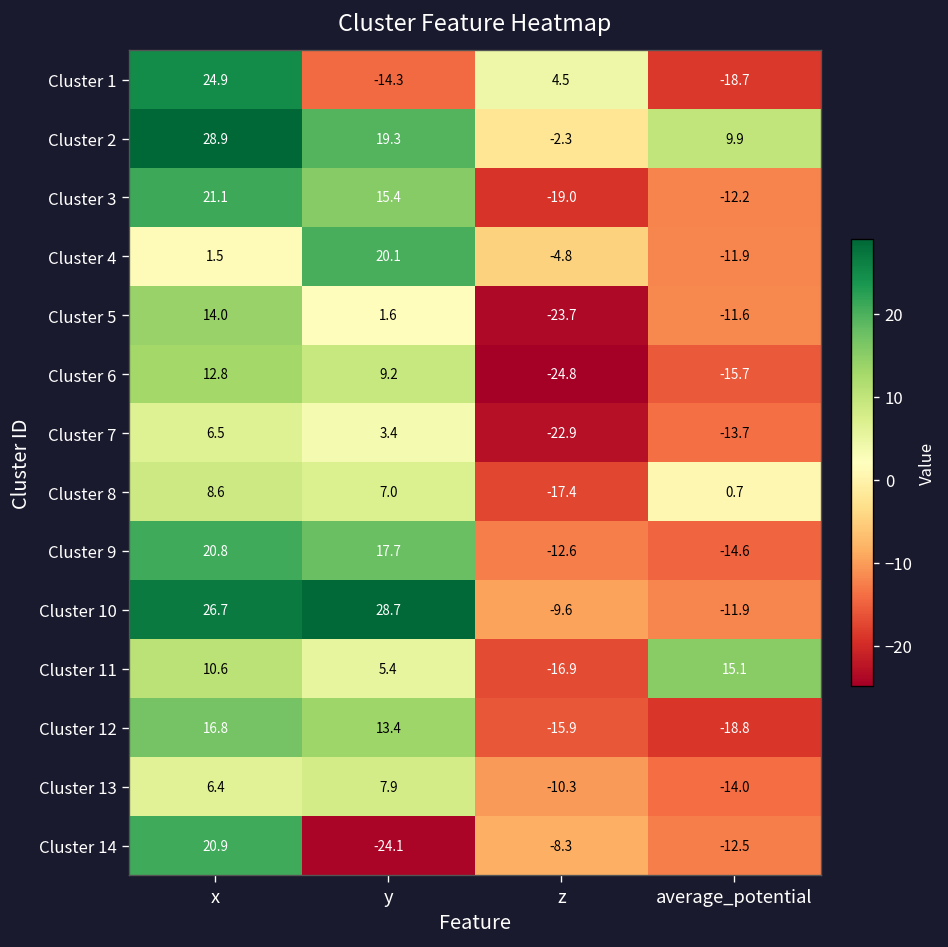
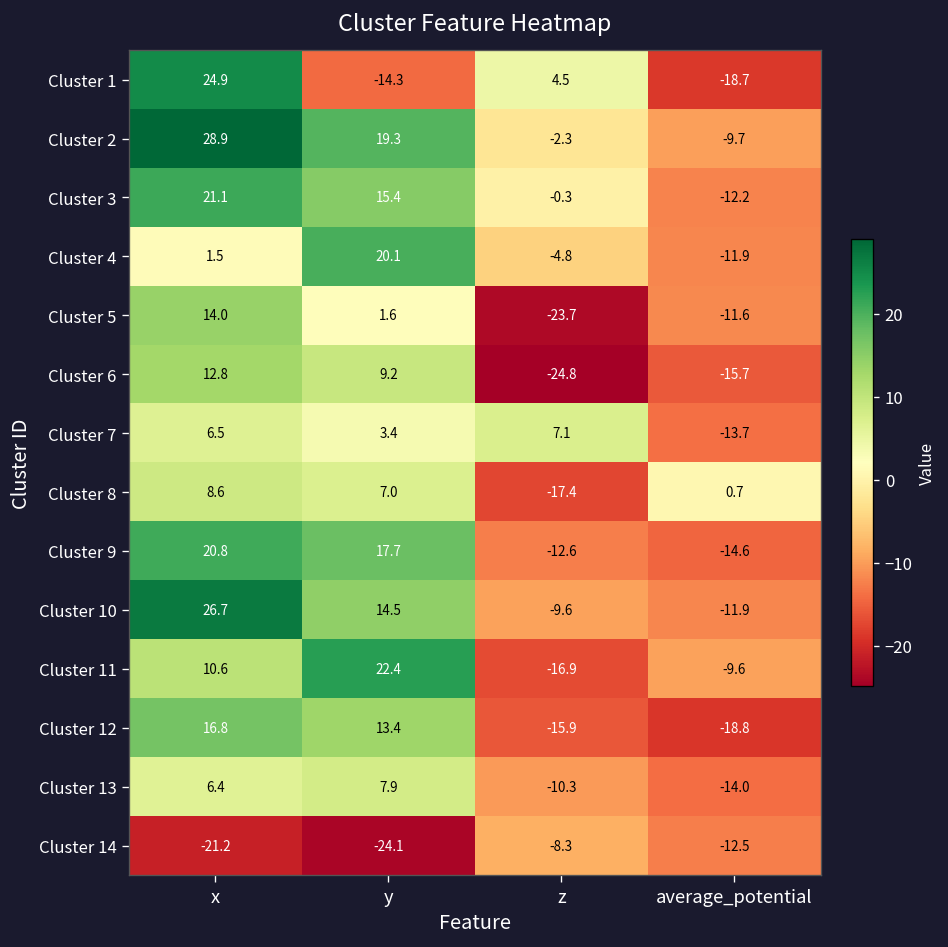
  {
    "Cluster 1": {
      "x": 24.9,
      "y": -14.3,
      "z": 4.5,
      "average_potential": -18.7
    },
    "Cluster 2": {
      "x": 28.9,
      "y": 19.3,
      "z": -2.3,
-     "average_potential": 9.9
+     "average_potential": -9.7
    },
    "Cluster 3": {
      "x": 21.1,
      "y": 15.4,
-     "z": -19.0,
+     "z": -0.3,
      "average_potential": -12.2
    },
    "Cluster 4": {
      "x": 1.5,
      "y": 20.1,
      "z": -4.8,
      "average_potential": -11.9
    },
    "Cluster 5": {
      "x": 14.0,
      "y": 1.6,
      "z": -23.7,
      "average_potential": -11.6
    },
    "Cluster 6": {
      "x": 12.8,
      "y": 9.2,
      "z": -24.8,
      "average_potential": -15.7
    },
    "Cluster 7": {
      "x": 6.5,
      "y": 3.4,
-     "z": -22.9,
+     "z": 7.1,
      "average_potential": -13.7
    },
    "Cluster 8": {
      "x": 8.6,
      "y": 7.0,
      "z": -17.4,
      "average_potential": 0.7
    },
    "Cluster 9": {
      "x": 20.8,
      "y": 17.7,
      "z": -12.6,
      "average_potential": -14.6
    },
    "Cluster 10": {
      "x": 26.7,
-     "y": 28.7,
+     "y": 14.5,
      "z": -9.6,
      "average_potential": -11.9
    },
    "Cluster 11": {
      "x": 10.6,
-     "y": 5.4,
+     "y": 22.4,
      "z": -16.9,
-     "average_potential": 15.1
+     "average_potential": -9.6
    },
    "Cluster 12": {
      "x": 16.8,
      "y": 13.4,
      "z": -15.9,
      "average_potential": -18.8
    },
    "Cluster 13": {
      "x": 6.4,
      "y": 7.9,
      "z": -10.3,
      "average_potential": -14.0
    },
    "Cluster 14": {
-     "x": 20.9,
+     "x": -21.2,
      "y": -24.1,
      "z": -8.3,
      "average_potential": -12.5
    }
  }
